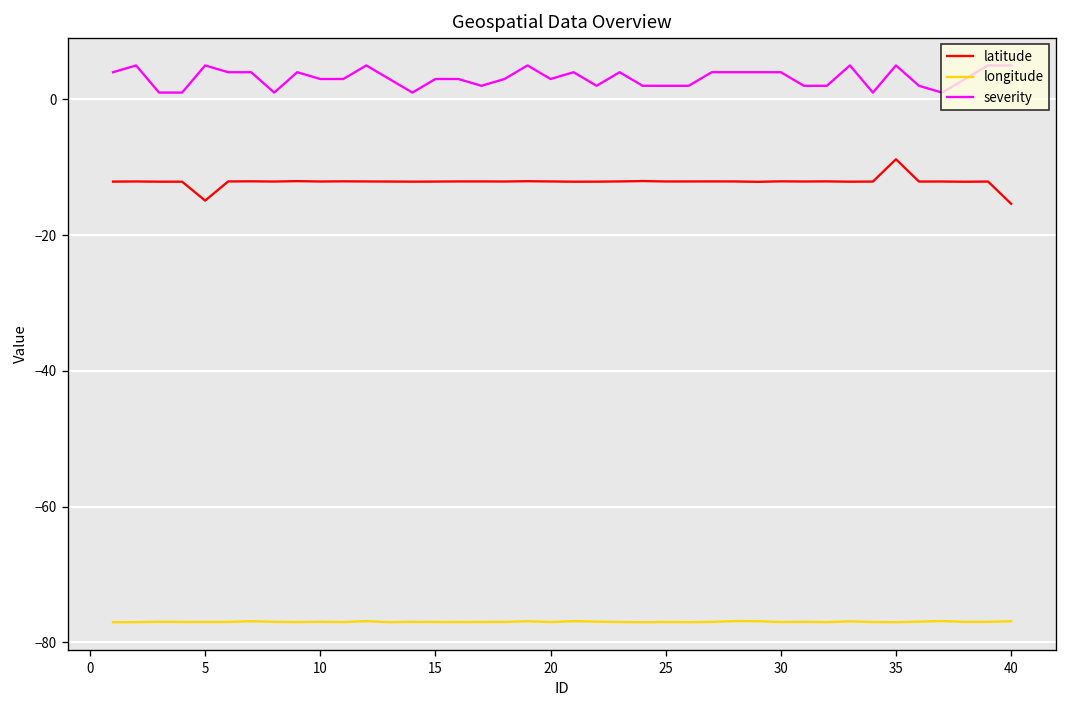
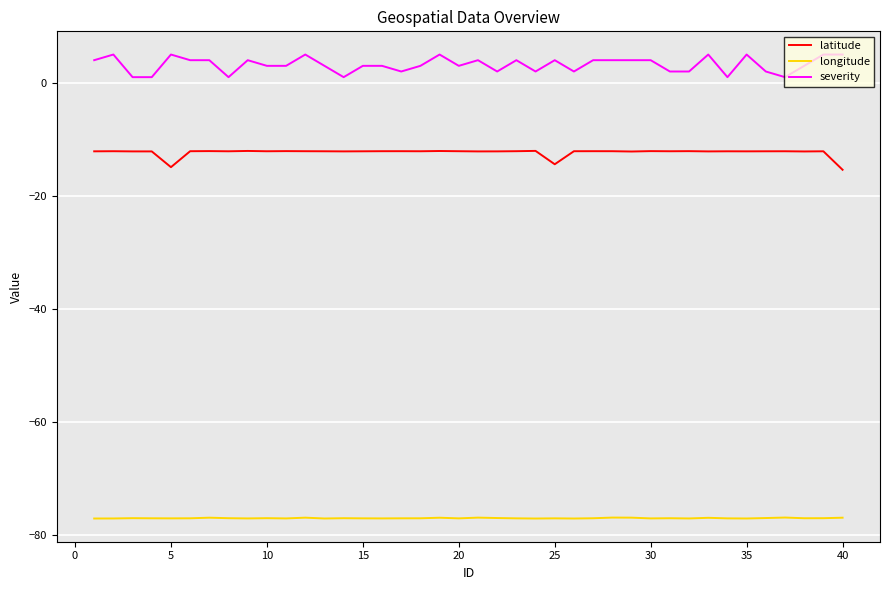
  {
    "latitude": {
      "5": -15,
      "10": -12,
      "15": -12,
      "20": -12,
-     "25": -12,
+     "25": -14,
      "30": -12,
-     "35": -9,
+     "35": -12,
      "40": -15
    },
    "longitude": {
      "5": -77,
      "10": -77,
      "15": -77,
      "20": -77,
      "25": -77,
      "30": -77,
      "35": -77,
      "40": -77
    },
    "severity": {
      "5": 5,
      "10": 3,
      "15": 3,
      "20": 3,
-     "25": 2,
+     "25": 4,
      "30": 4,
      "35": 5
    }
  }
